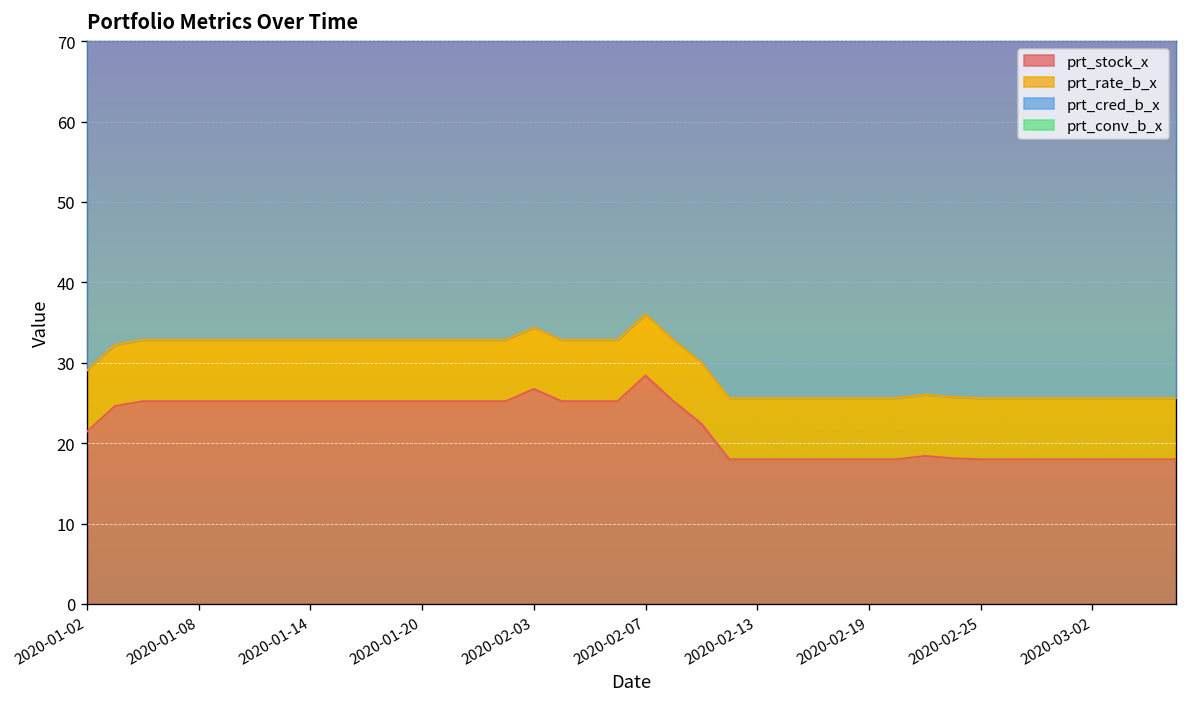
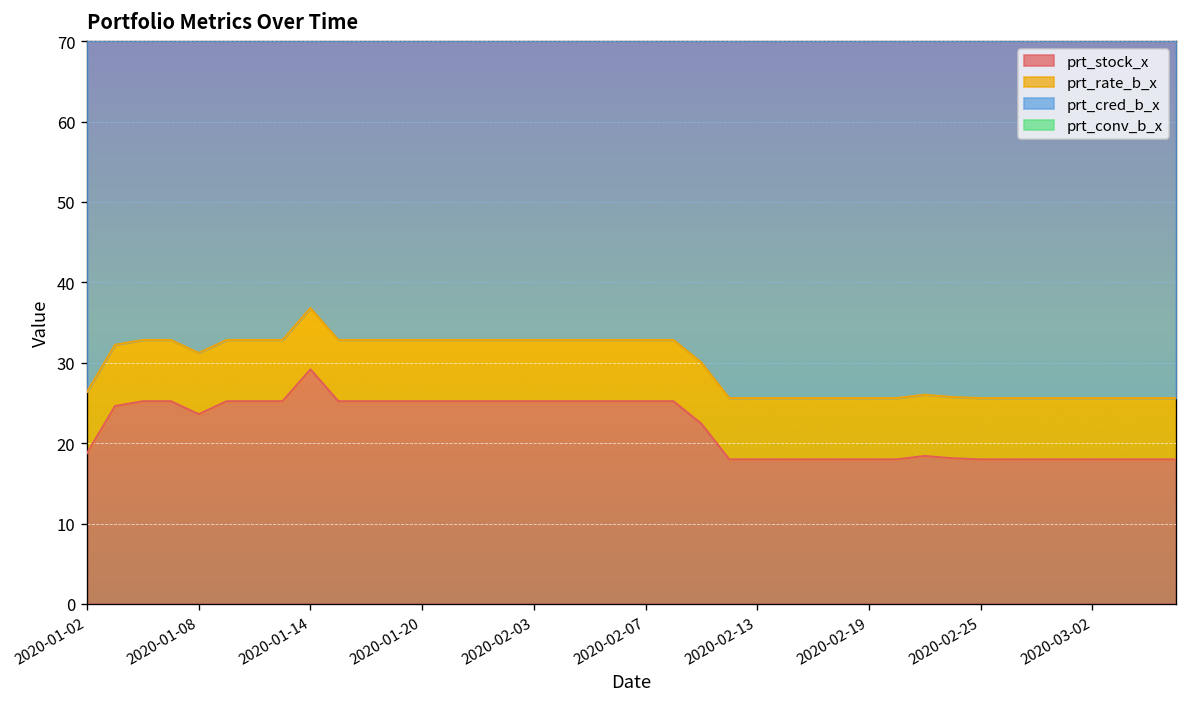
  {
    "prt_stock_x": {
-     "2020-01-02": 21,
-     "2020-01-08": 25,
-     "2020-01-14": 25,
+     "2020-01-02": 19,
+     "2020-01-08": 24,
+     "2020-01-14": 29,
      "2020-01-20": 25,
-     "2020-02-03": 27,
-     "2020-02-07": 28,
+     "2020-02-03": 25,
+     "2020-02-07": 25,
      "2020-02-13": 18,
      "2020-02-19": 18,
      "2020-02-25": 18,
      "2020-03-02": 18
    },
    "prt_rate_b_x": {
      "2020-01-02": 8,
      "2020-01-08": 8,
      "2020-01-14": 8,
      "2020-01-20": 8,
      "2020-02-03": 8,
      "2020-02-07": 8,
      "2020-02-13": 8,
      "2020-02-19": 8,
      "2020-02-25": 8,
      "2020-03-02": 8
    }
  }
